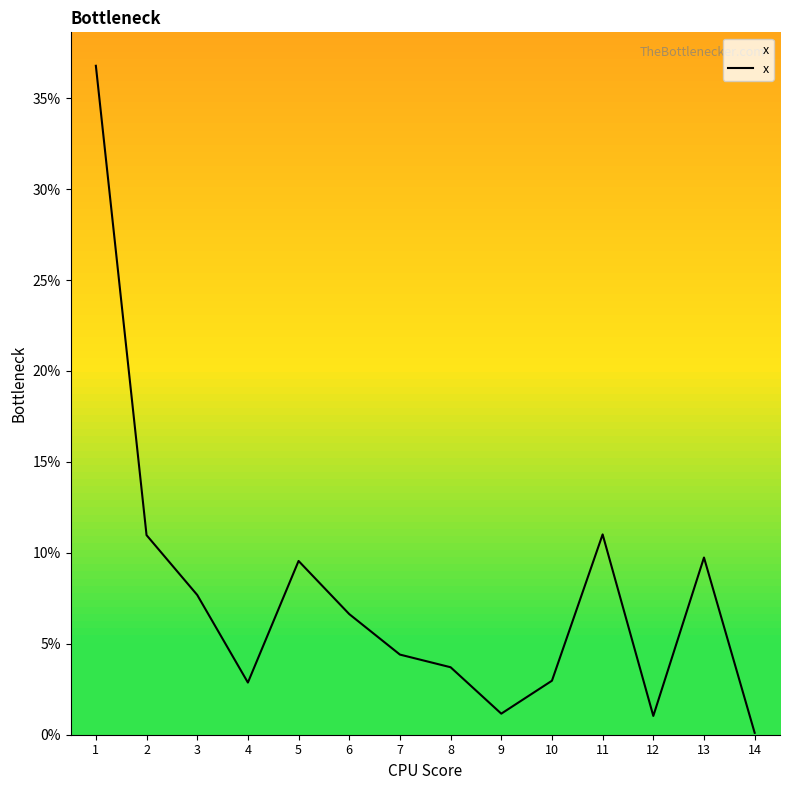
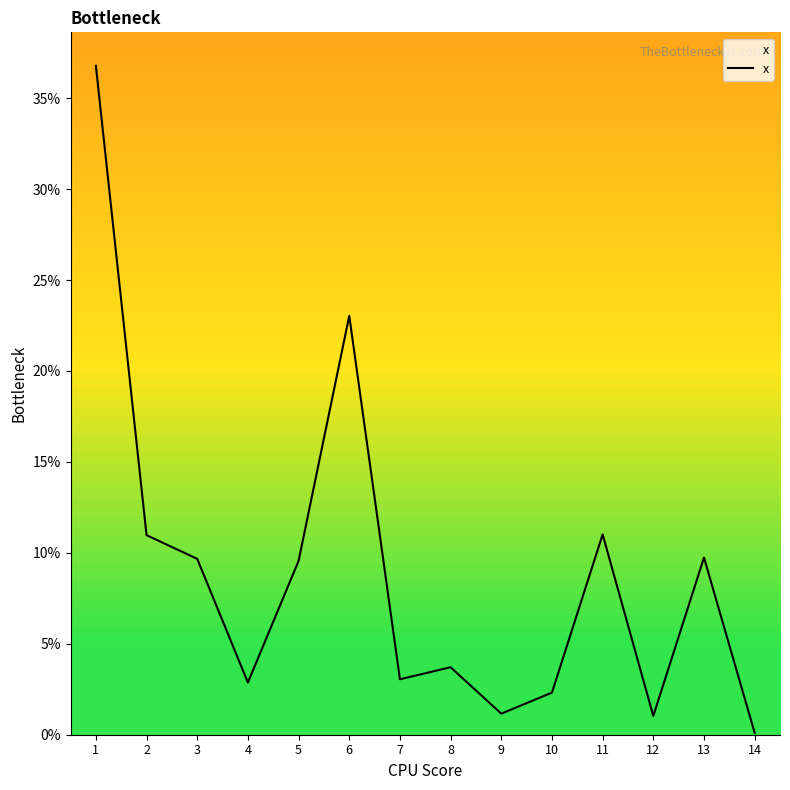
  {
    "1": "36.8%",
    "2": "11.0%",
-   "3": "7.7%",
+   "3": "9.7%",
    "4": "2.9%",
    "5": "9.6%",
-   "6": "6.6%",
-   "7": "4.4%",
+   "6": "23.0%",
+   "7": "3.0%",
    "8": "3.7%",
    "9": "1.2%",
-   "10": "3.0%",
+   "10": "2.3%",
    "11": "11.0%",
    "12": "1.0%",
    "13": "9.7%",
    "14": "0.1%"
  }
